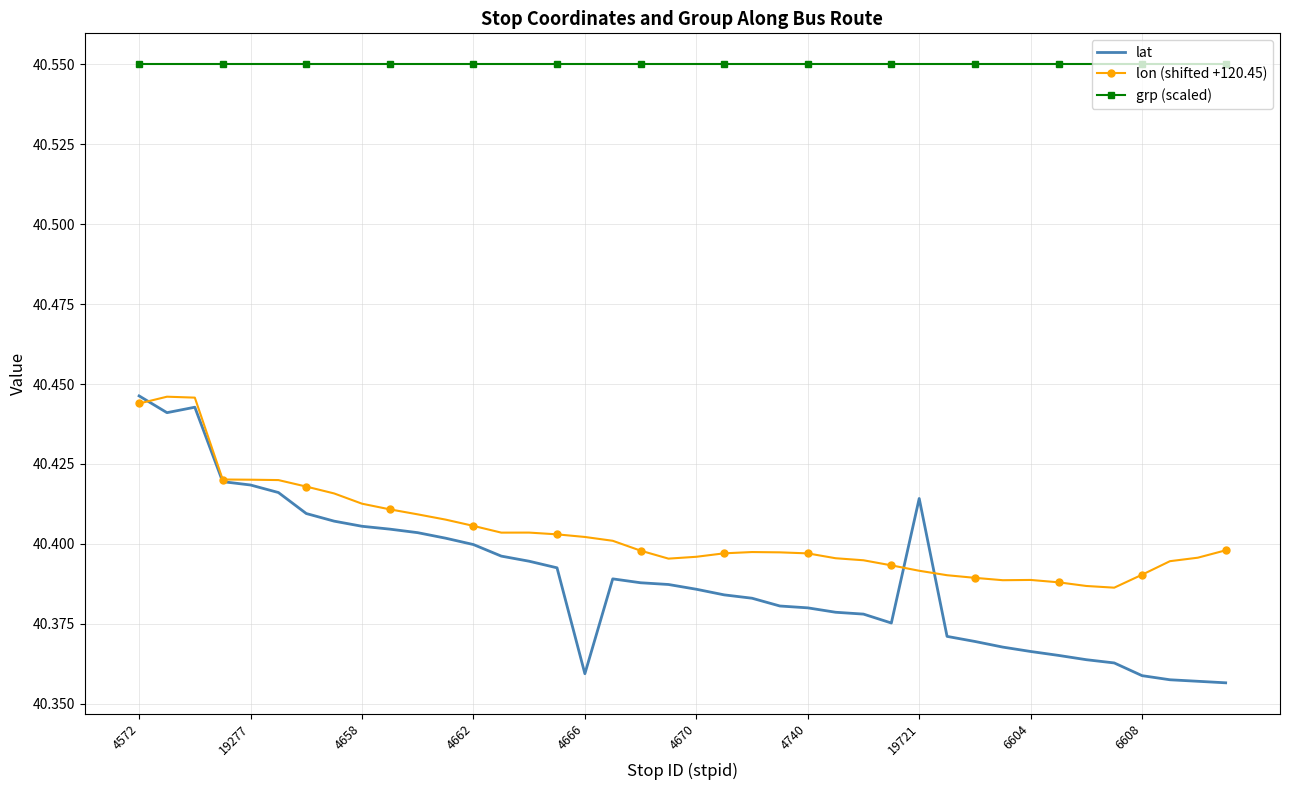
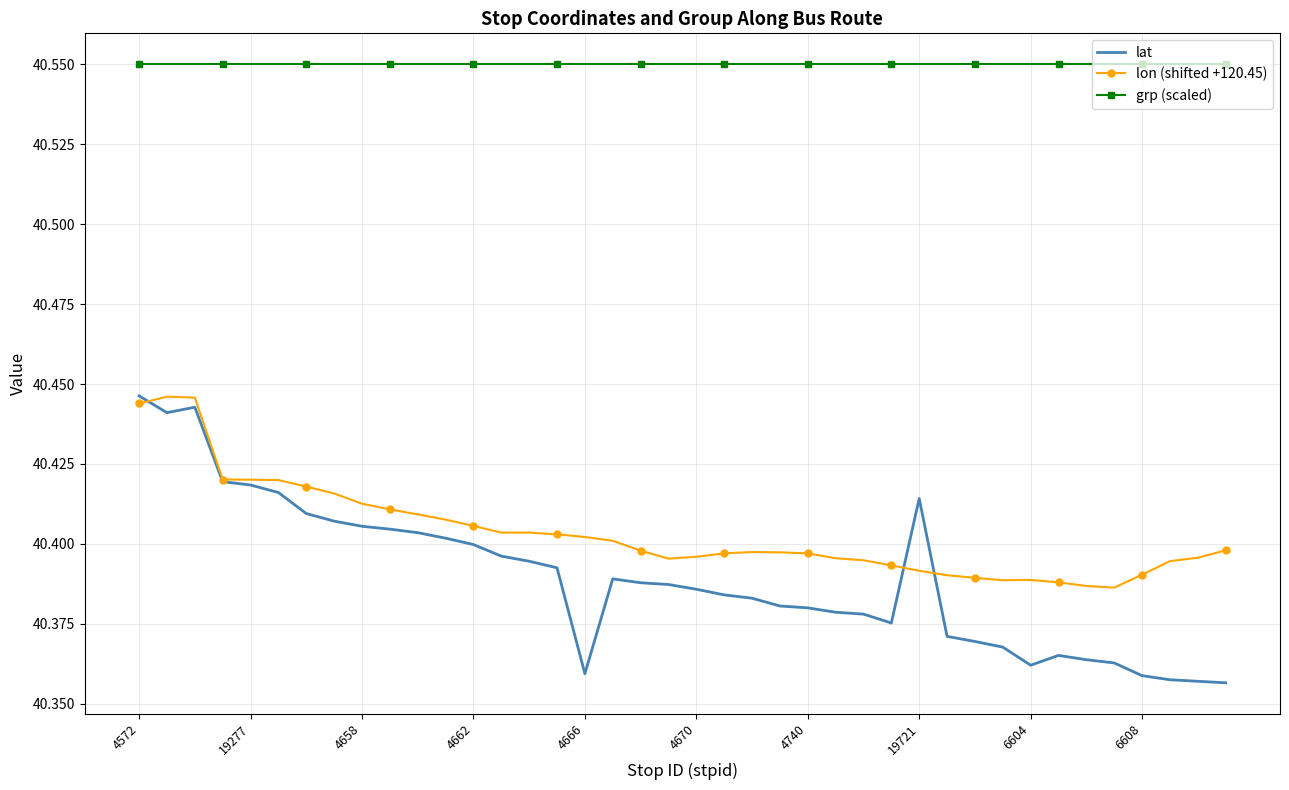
  {
    "lat": {
      "4572": 40.446,
      "19277": 40.418,
      "4658": 40.406,
      "4662": 40.400,
      "4666": 40.359,
      "4670": 40.386,
      "4740": 40.380,
      "19721": 40.414,
-     "6604": 40.366,
+     "6604": 40.362,
      "6608": 40.359
    },
    "lon (shifted +120.45)": {
      "4572": 40.444,
      "19277": 40.420,
      "4658": 40.413,
      "4662": 40.406,
      "4666": 40.402,
      "4670": 40.396,
      "4740": 40.397,
      "19721": 40.392,
      "6604": 40.389,
      "6608": 40.390
    },
    "grp (scaled)": {
      "4572": 40.550,
      "19277": 40.550,
      "4658": 40.550,
      "4662": 40.550,
      "4666": 40.550,
      "4670": 40.550,
      "4740": 40.550,
      "19721": 40.550,
      "6604": 40.550
    }
  }
